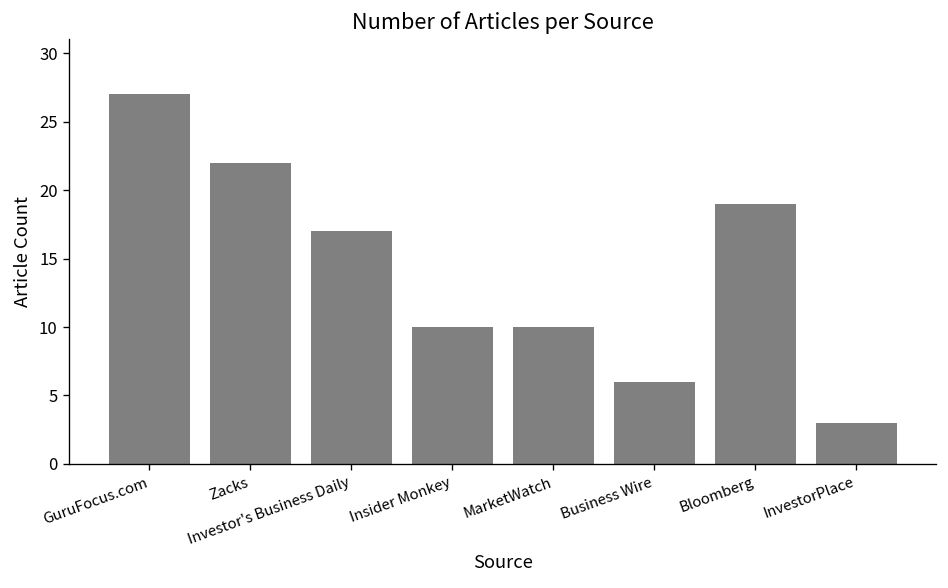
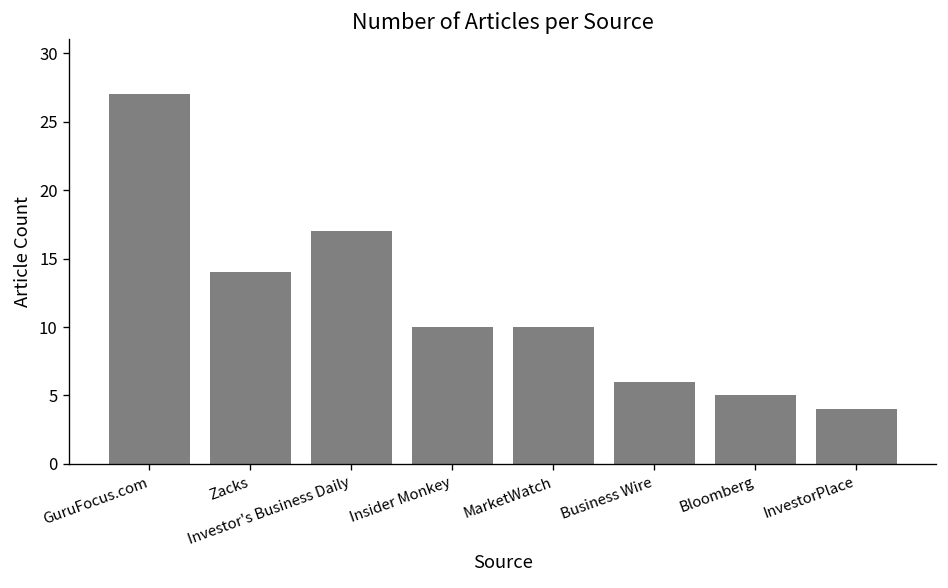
  {
    "GuruFocus.com": 27,
-   "Zacks": 22,
+   "Zacks": 14,
    "Investor's Business Daily": 17,
    "Insider Monkey": 10,
    "MarketWatch": 10,
    "Business Wire": 6,
-   "Bloomberg": 19,
-   "InvestorPlace": 3
+   "Bloomberg": 5,
+   "InvestorPlace": 4
  }
